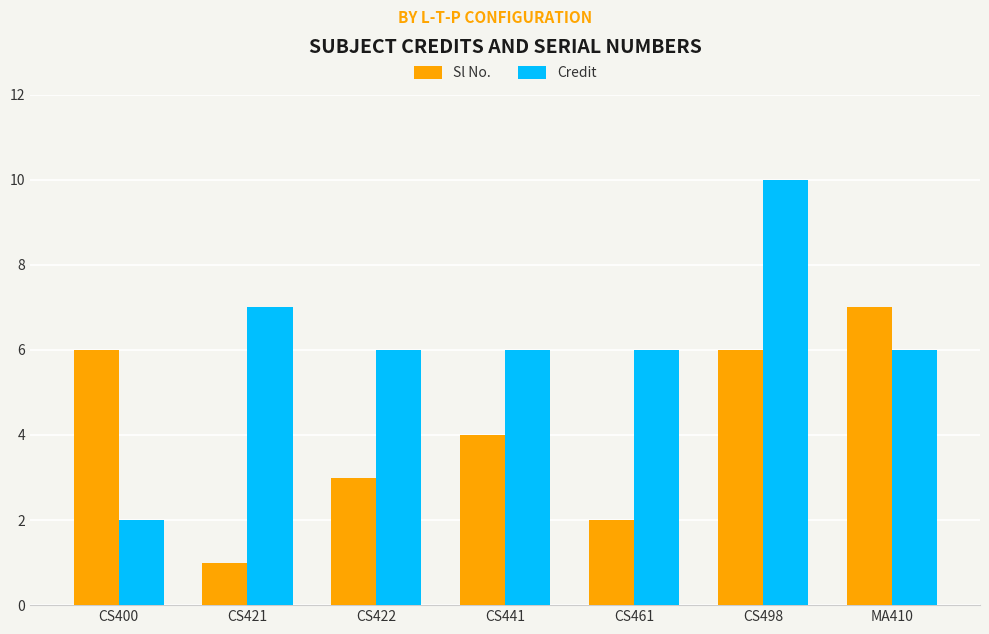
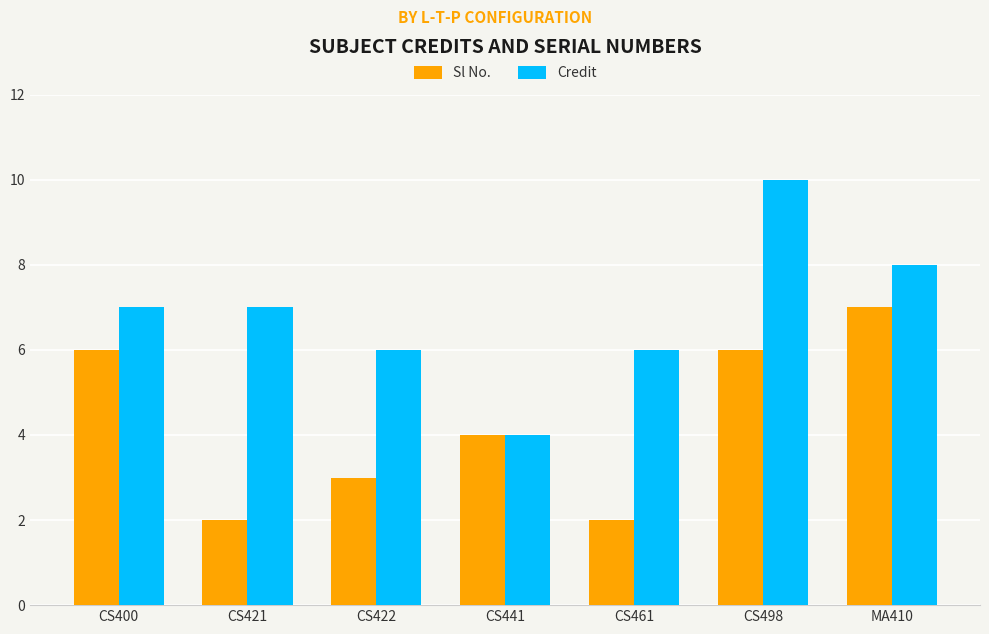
  {
    "Sl No.": {
      "CS400": 6,
-     "CS421": 1,
+     "CS421": 2,
      "CS422": 3,
      "CS441": 4,
      "CS461": 2,
      "CS498": 6,
      "MA410": 7
    },
    "Credit": {
-     "CS400": 2,
+     "CS400": 7,
      "CS421": 7,
      "CS422": 6,
-     "CS441": 6,
+     "CS441": 4,
      "CS461": 6,
      "CS498": 10,
-     "MA410": 6
+     "MA410": 8
    }
  }
